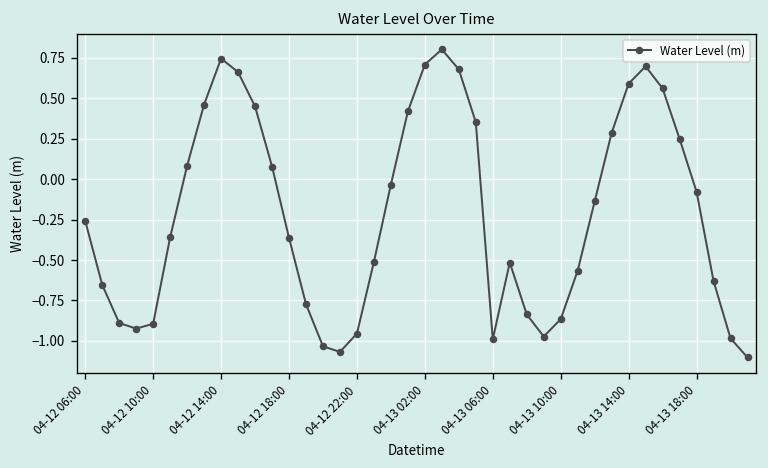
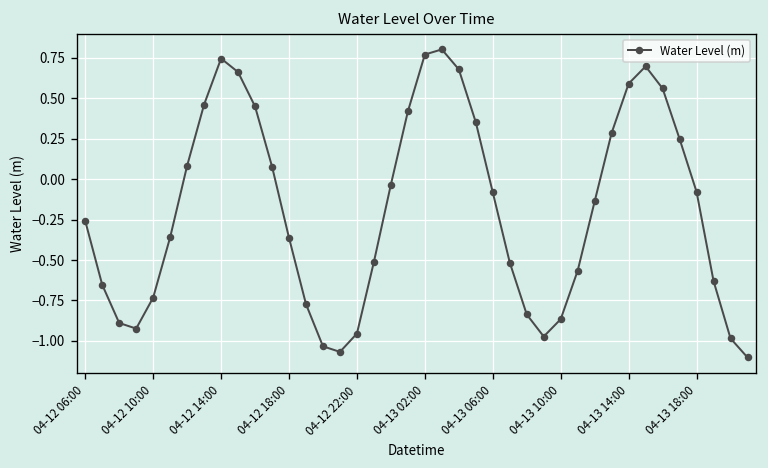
  {
    "04-12 06:00": -0.26,
-   "04-12 10:00": -0.89,
+   "04-12 10:00": -0.73,
    "04-12 14:00": 0.75,
    "04-12 18:00": -0.36,
    "04-12 22:00": -0.95,
-   "04-13 02:00": 0.71,
-   "04-13 06:00": -0.99,
+   "04-13 02:00": 0.77,
+   "04-13 06:00": -0.08,
    "04-13 10:00": -0.87,
    "04-13 14:00": 0.59,
    "04-13 18:00": -0.08
  }
